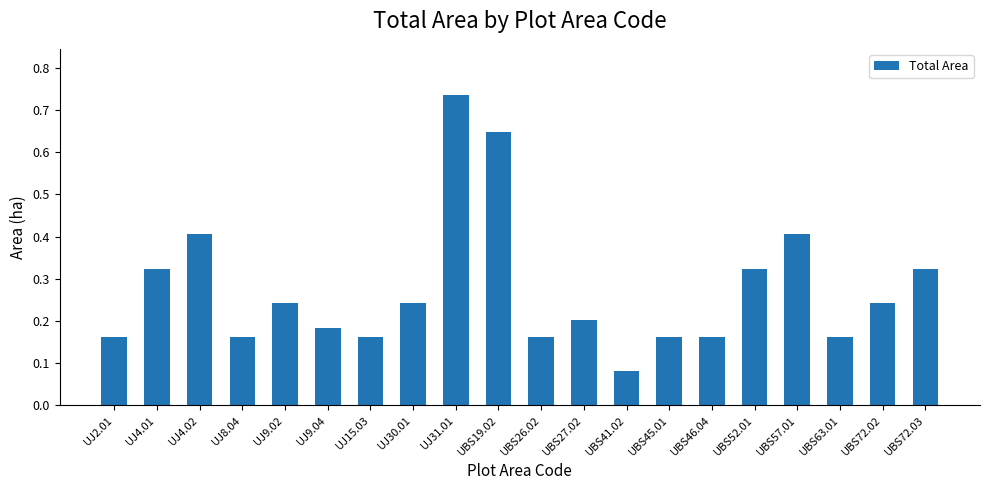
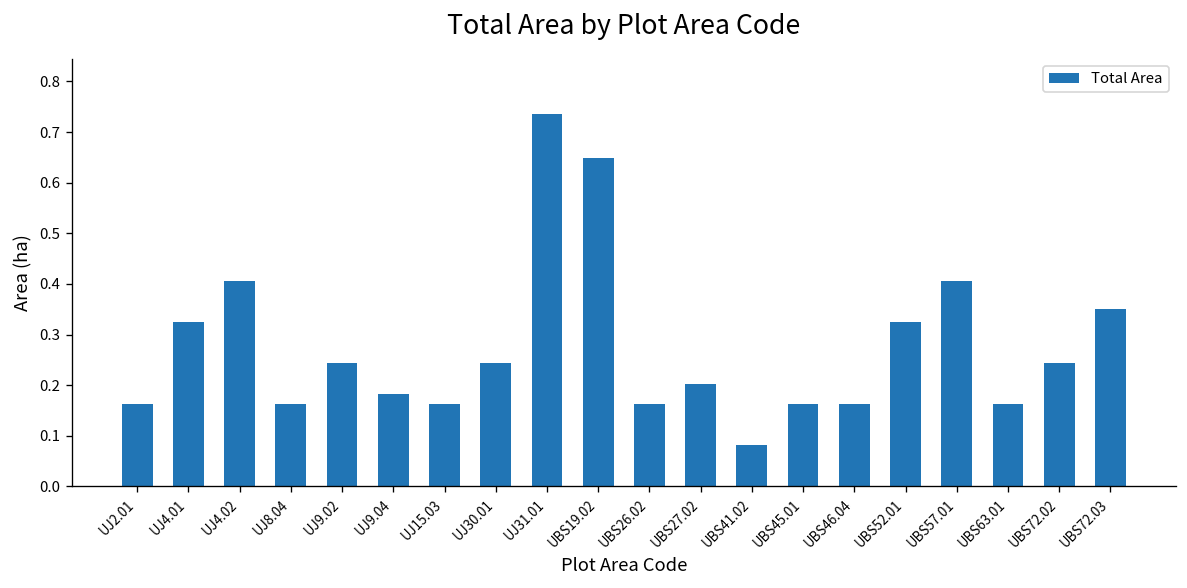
  {
    "UJ2.01": 0.16,
    "UJ4.01": 0.32,
    "UJ4.02": 0.41,
    "UJ8.04": 0.16,
    "UJ9.02": 0.24,
    "UJ9.04": 0.18,
    "UJ15.03": 0.16,
    "UJ30.01": 0.24,
    "UJ31.01": 0.74,
    "UBS19.02": 0.65,
    "UBS26.02": 0.16,
    "UBS27.02": 0.20,
    "UBS41.02": 0.08,
    "UBS45.01": 0.16,
    "UBS46.04": 0.16,
    "UBS52.01": 0.32,
    "UBS57.01": 0.41,
    "UBS63.01": 0.16,
    "UBS72.02": 0.24,
-   "UBS72.03": 0.32
+   "UBS72.03": 0.35
  }
